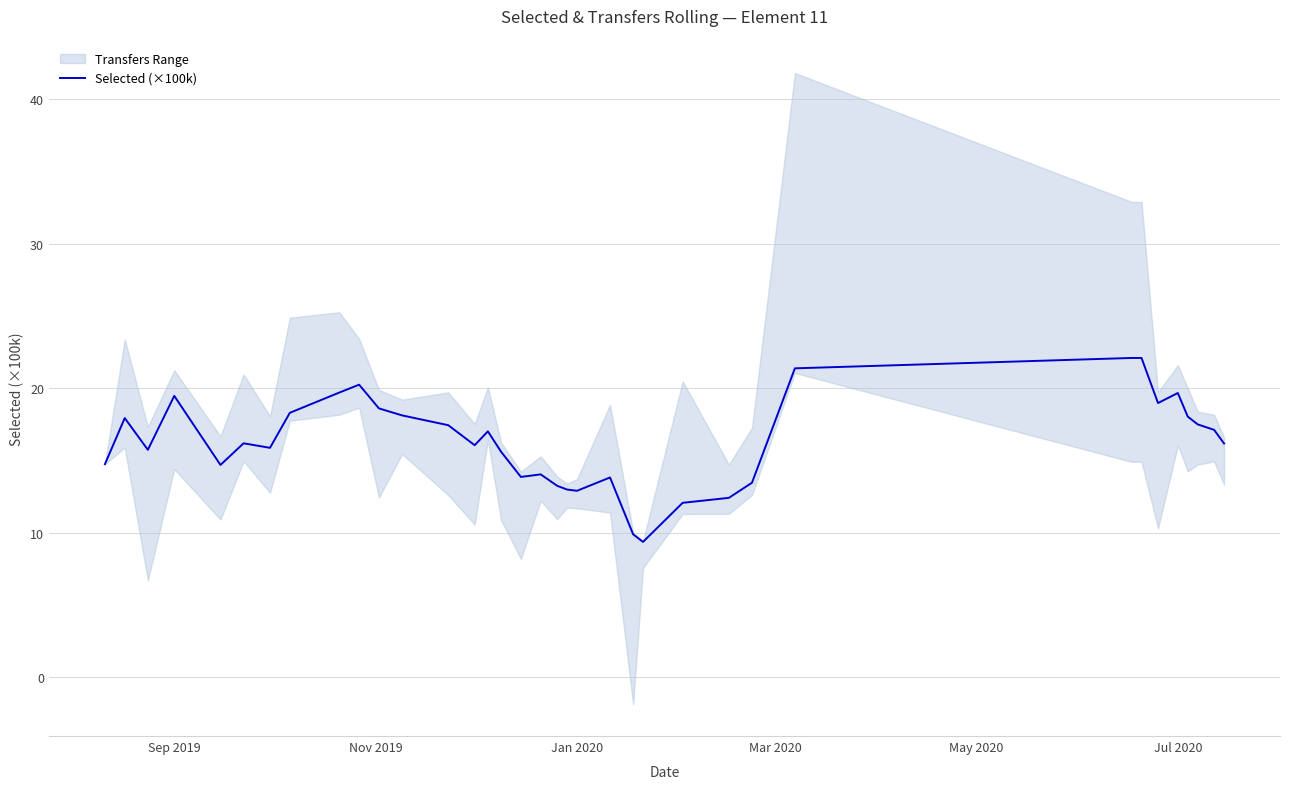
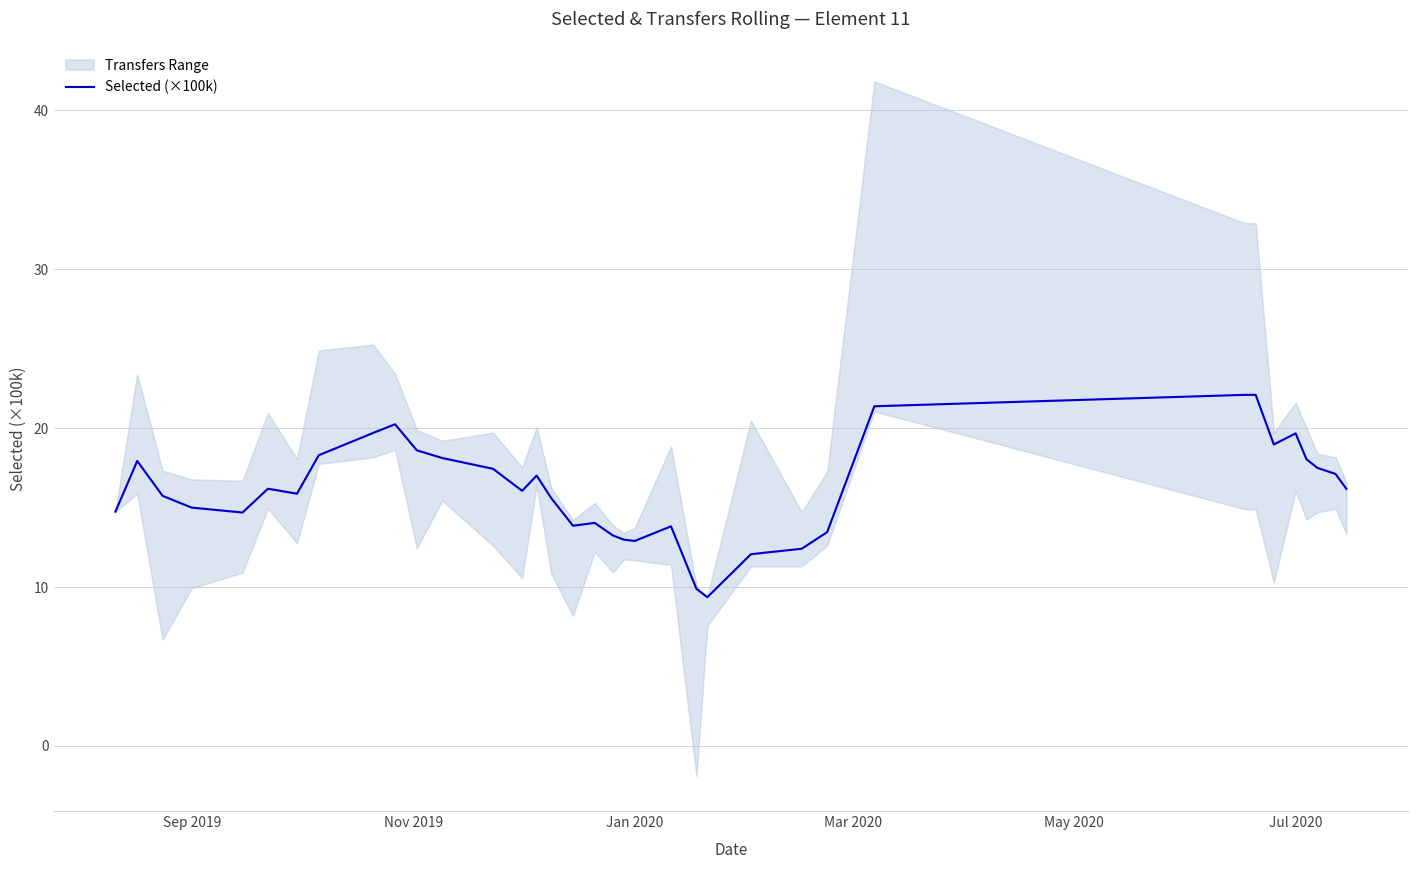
  {
    "Selected (×100k)": {
-     "Sep 2019": 19.5,
+     "Sep 2019": 15.0,
      "Jan 2020": 12.9,
      "Jul 2020": 19.7
    }
  }
